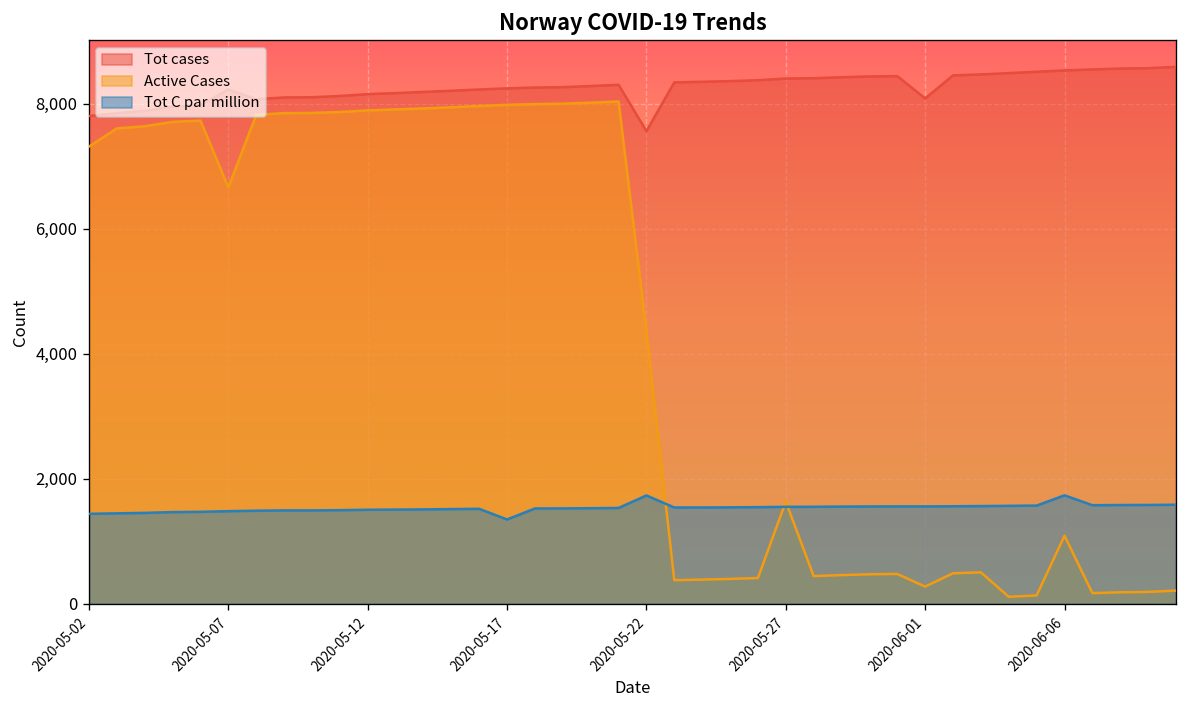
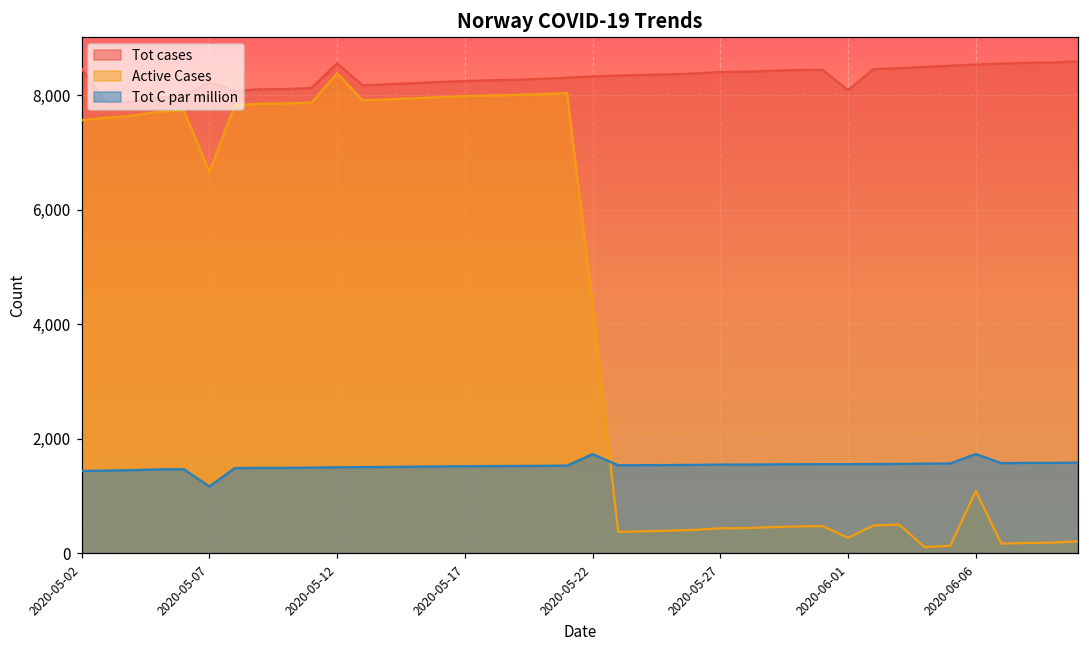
  {
    "Tot cases": {
-     "2020-05-02": "7,800",
-     "2020-05-12": "8,200",
+     "2020-05-02": "8,500",
+     "2020-05-12": "8,600",
      "2020-05-17": "8,200",
-     "2020-05-22": "7,600",
+     "2020-05-22": "8,300",
      "2020-05-27": "8,400",
      "2020-06-01": "8,100",
      "2020-06-06": "8,500"
    },
    "Active Cases": {
-     "2020-05-02": "7,300",
+     "2020-05-02": "7,600",
      "2020-05-07": "6,700",
-     "2020-05-12": "7,900",
+     "2020-05-12": "8,400",
      "2020-05-17": "8,000",
      "2020-05-22": "4,400",
-     "2020-05-27": "1,600",
+     "2020-05-27": "400",
      "2020-06-01": "300",
      "2020-06-06": "1,100"
    },
    "Tot C par million": {
      "2020-05-02": "1,400",
-     "2020-05-07": "1,500",
+     "2020-05-07": "1,200",
      "2020-05-12": "1,500",
-     "2020-05-17": "1,300",
+     "2020-05-17": "1,500",
      "2020-05-22": "1,700",
      "2020-05-27": "1,600",
      "2020-06-01": "1,600",
      "2020-06-06": "1,700"
    }
  }
